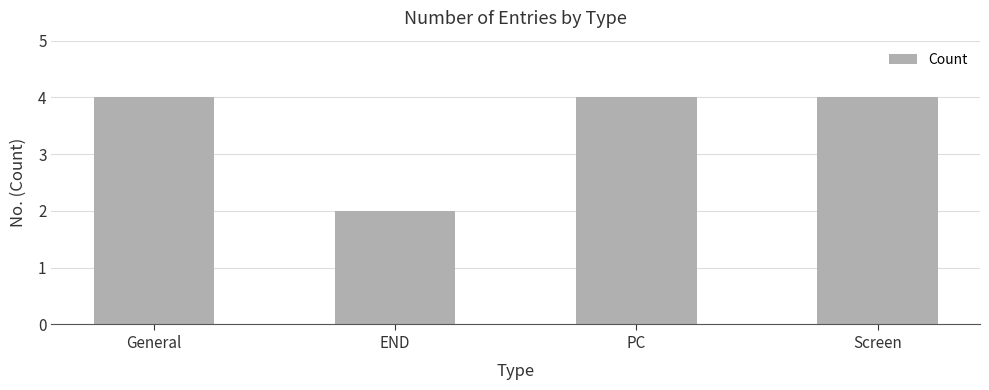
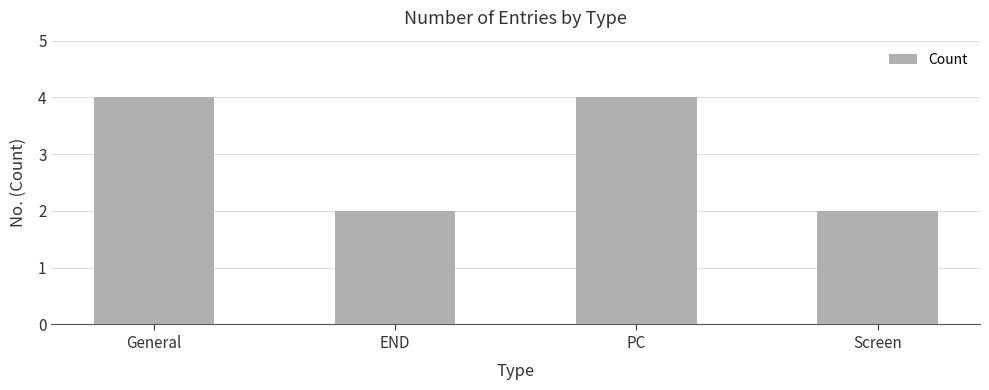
  {
    "General": 4,
    "END": 2,
    "PC": 4,
-   "Screen": 4
+   "Screen": 2
  }
